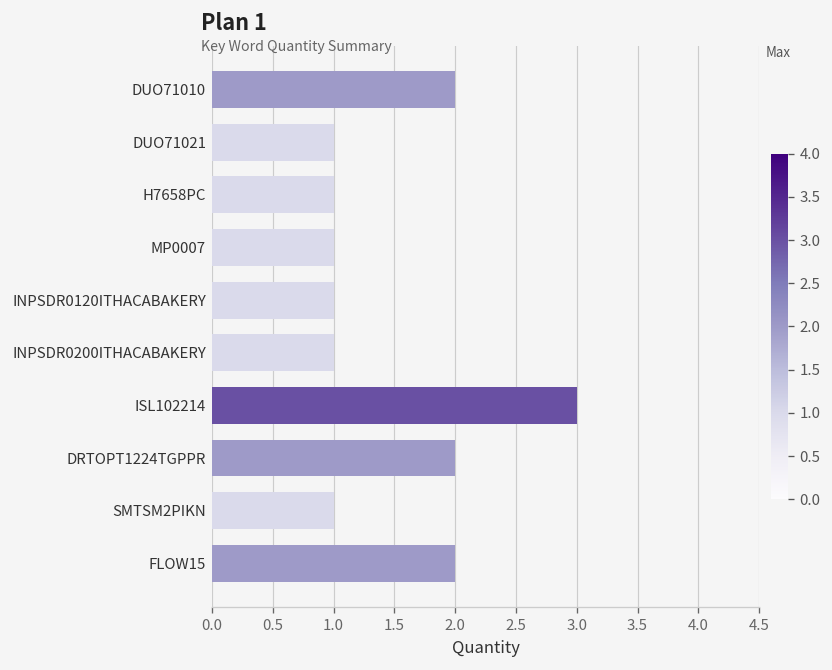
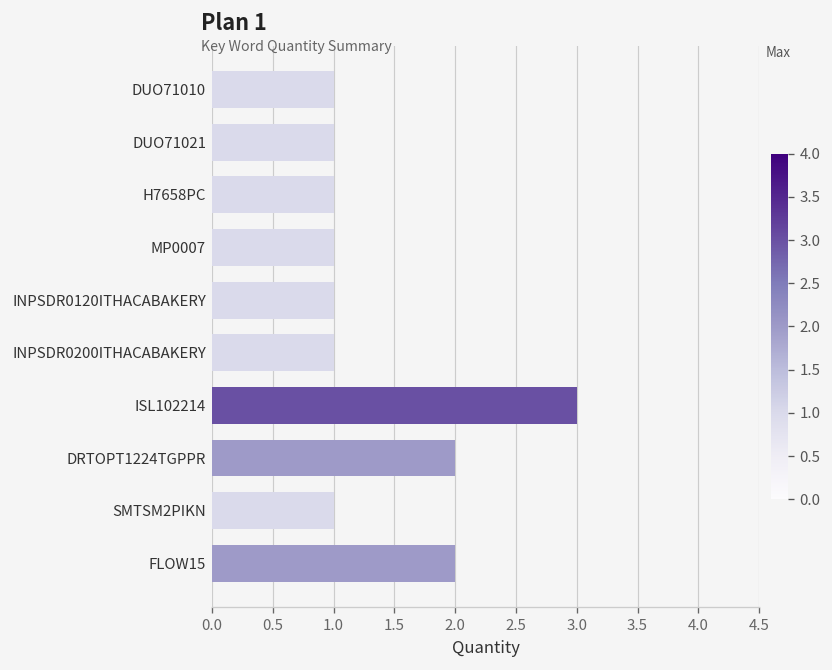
  {
-   "DUO71010": 2,
+   "DUO71010": 1,
    "DUO71021": 1,
    "H7658PC": 1,
    "MP0007": 1,
    "INPSDR0120ITHACABAKERY": 1,
    "INPSDR0200ITHACABAKERY": 1,
    "ISL102214": 3,
    "DRTOPT1224TGPPR": 2,
    "SMTSM2PIKN": 1,
    "FLOW15": 2
  }
